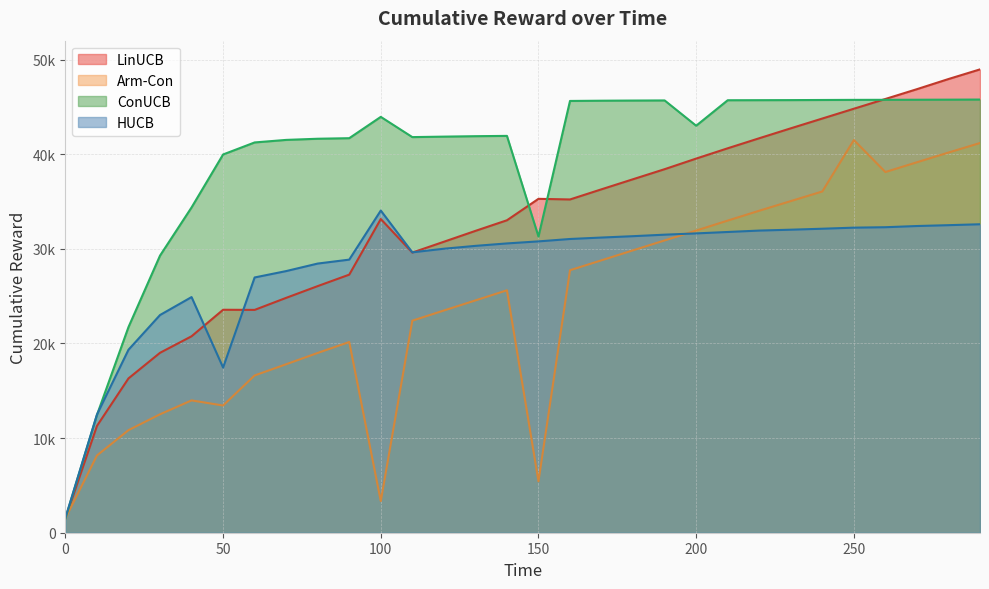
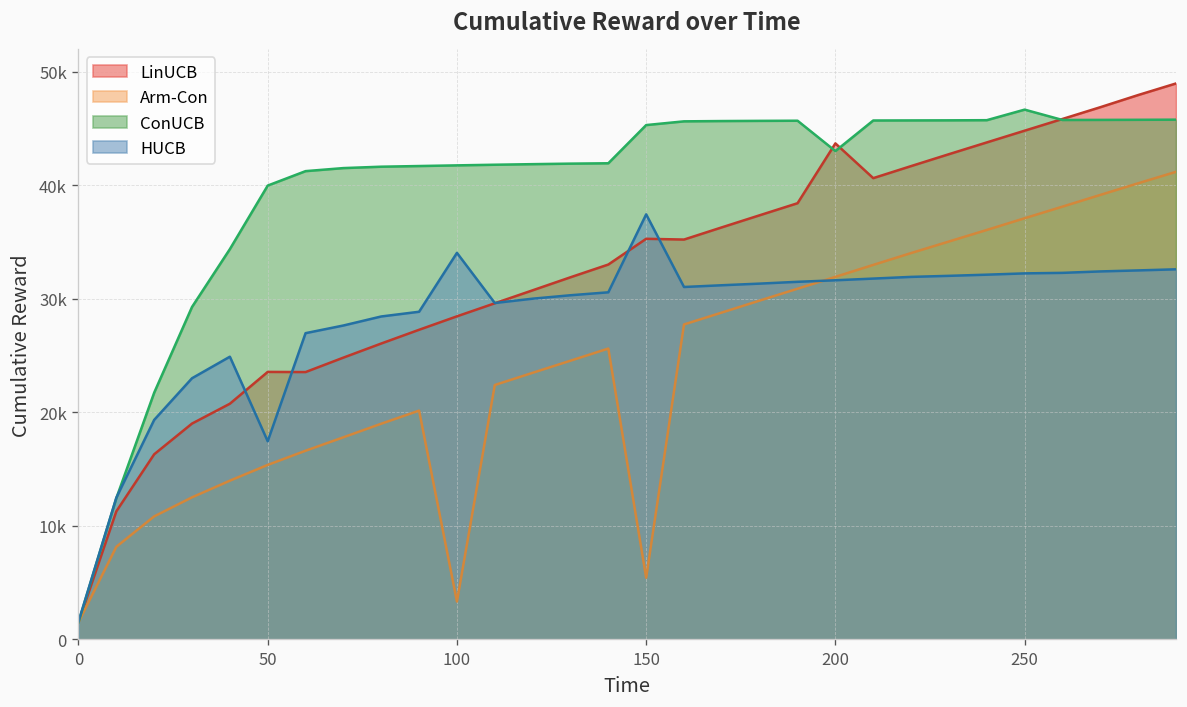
  {
    "LinUCB": {
      "50": 24000,
-     "100": 33000,
+     "100": 28000,
      "150": 35000,
-     "200": 40000,
+     "200": 44000,
      "250": 45000
    },
    "Arm-Con": {
-     "50": 13000,
+     "50": 15000,
      "100": 3000,
      "150": 5000,
      "200": 32000,
-     "250": 41000
+     "250": 37000
    },
    "ConUCB": {
      "50": 40000,
-     "100": 44000,
-     "150": 31000,
+     "100": 42000,
+     "150": 45000,
      "200": 43000,
-     "250": 46000
+     "250": 47000
    },
    "HUCB": {
      "50": 17000,
      "100": 34000,
-     "150": 31000,
+     "150": 37000,
      "200": 32000,
      "250": 32000
    }
  }
